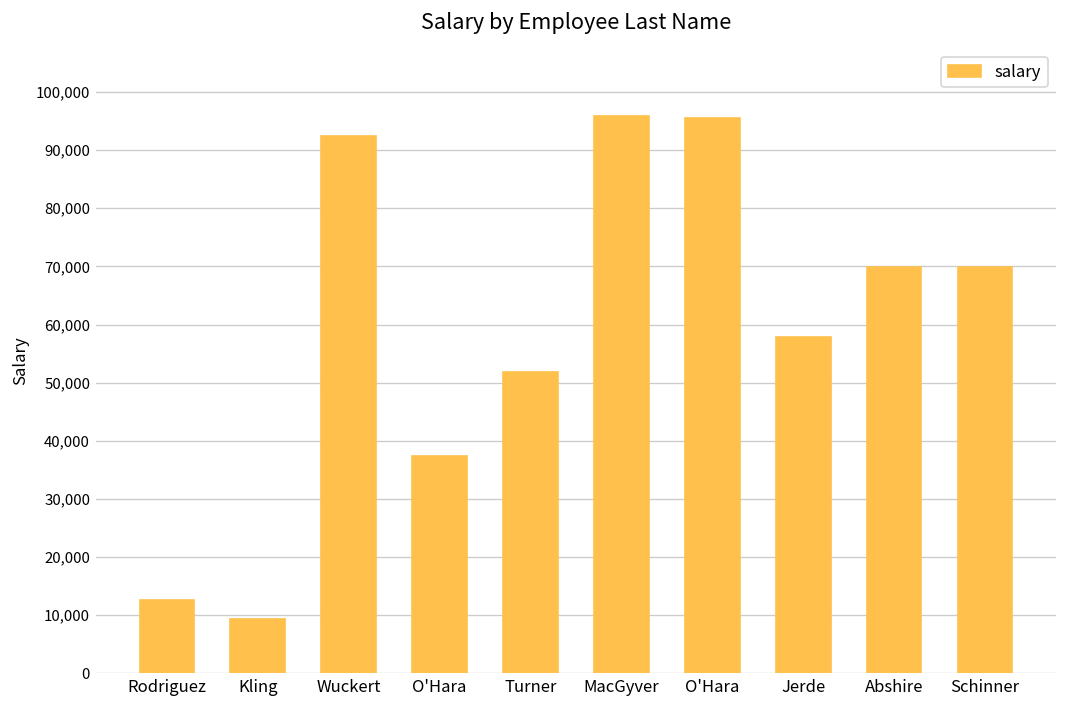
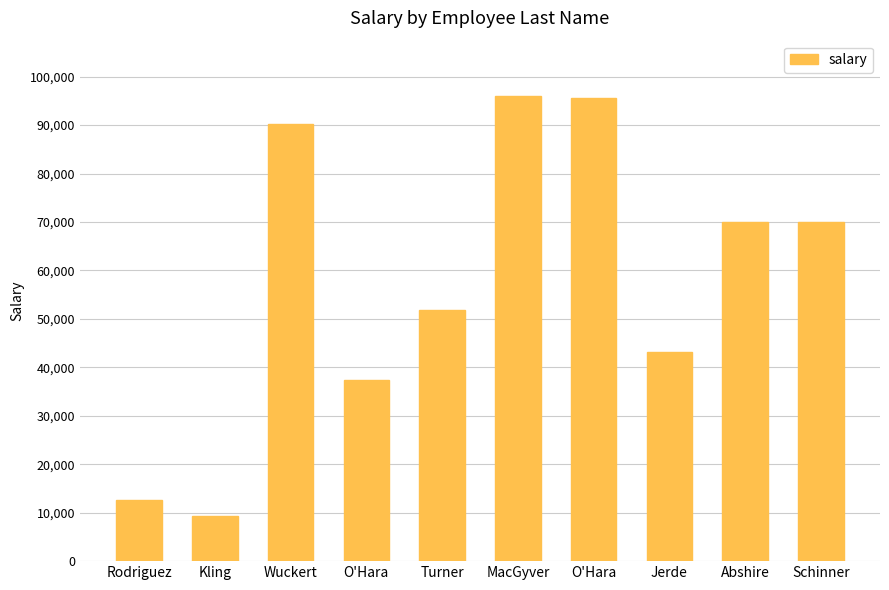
  {
    "Rodriguez": "13,000",
    "Kling": "9,000",
-   "Wuckert": "92,000",
+   "Wuckert": "90,000",
    "Turner": "52,000",
    "MacGyver": "96,000",
-   "Jerde": "58,000",
+   "Jerde": "43,000",
    "Abshire": "70,000",
    "Schinner": "70,000"
  }
